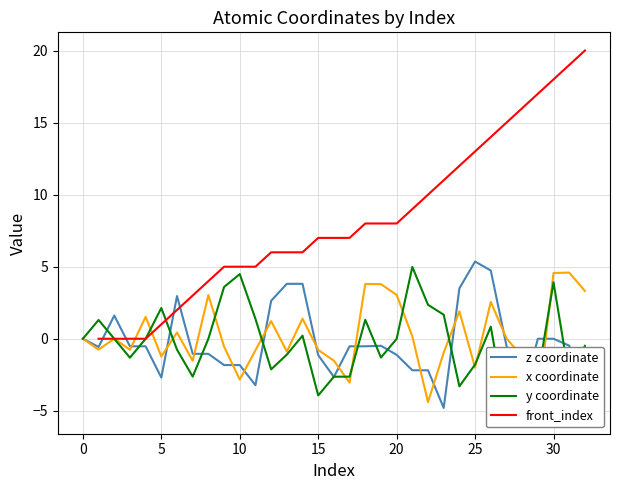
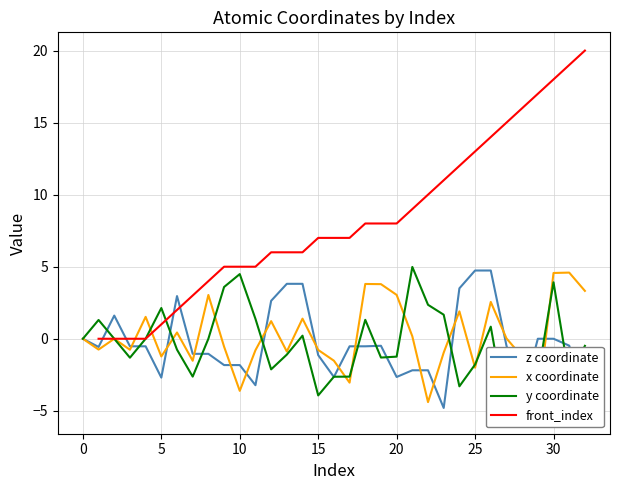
  {
    "z coordinate": {
      "5": -2.7,
      "10": -1.8,
      "15": -1.1,
-     "20": -1.1,
-     "25": 5.4,
+     "20": -2.7,
+     "25": 4.7,
      "30": 0.0
    },
    "x coordinate": {
      "5": -1.2,
-     "10": -2.8,
+     "10": -3.6,
      "15": -0.8,
      "20": 3.0,
      "25": -2.0,
      "30": 4.6
    },
    "y coordinate": {
      "5": 2.1,
      "10": 4.5,
      "15": -3.9,
-     "20": 0.0,
+     "20": -1.2,
      "25": -1.8,
      "30": 3.9
    },
    "front_index": {
      "5": 1.0,
      "10": 5.0,
      "15": 7.0,
      "20": 8.0,
      "25": 13.0,
      "30": 18.0
    }
  }
